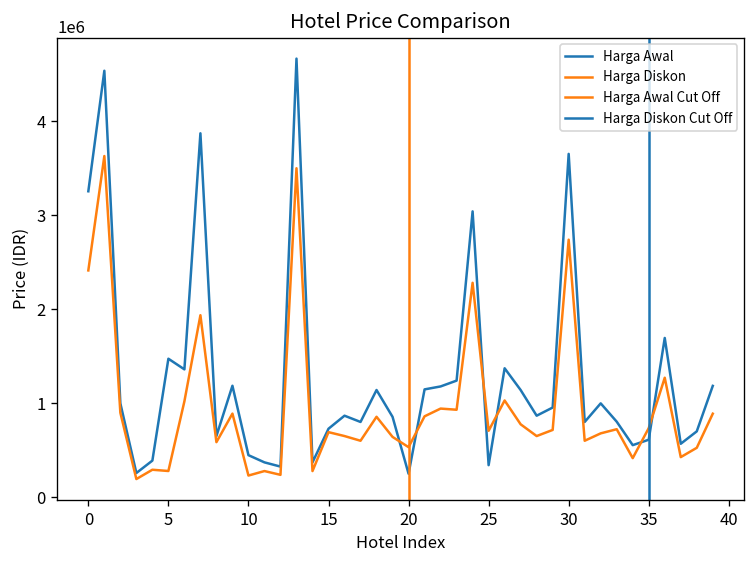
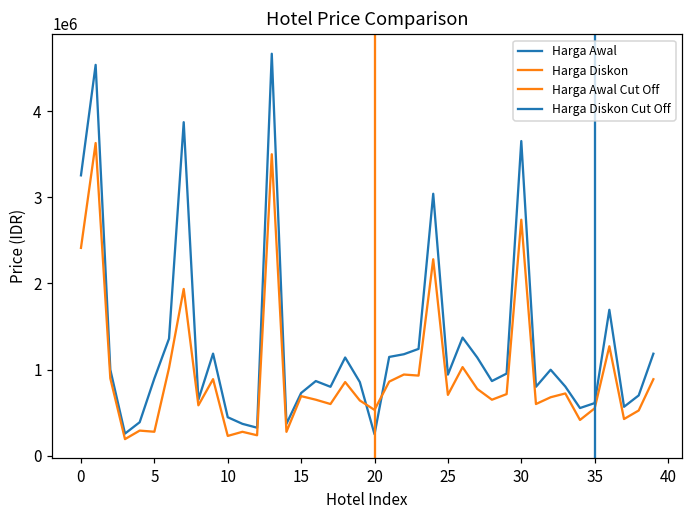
  {
    "Harga Awal": {
      "0": 3300000,
-     "5": 1500000,
+     "5": 900000,
      "10": 400000,
      "15": 700000,
      "20": 200000,
-     "25": 300000,
+     "25": 900000,
      "30": 3700000,
      "35": 600000
    },
    "Harga Diskon": {
      "0": 2400000,
      "5": 300000,
      "10": 200000,
      "15": 700000,
      "20": 500000,
      "25": 700000,
      "30": 2700000,
-     "35": 700000
+     "35": 500000
    }
  }
